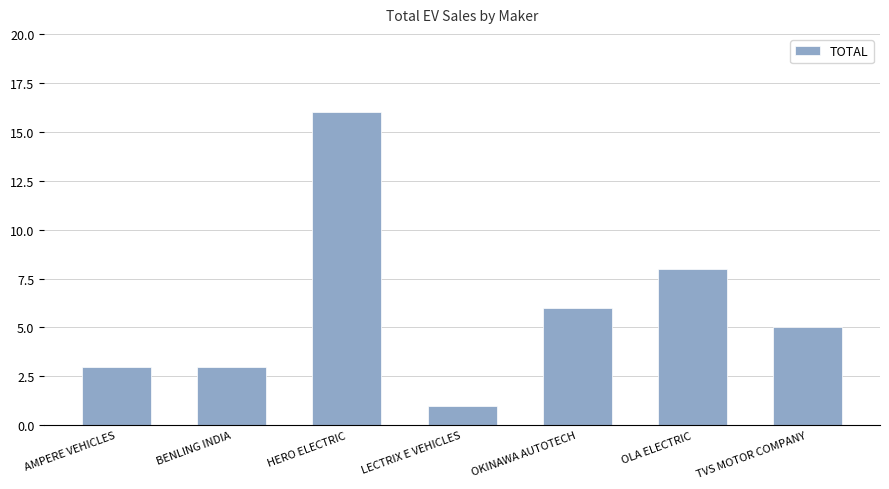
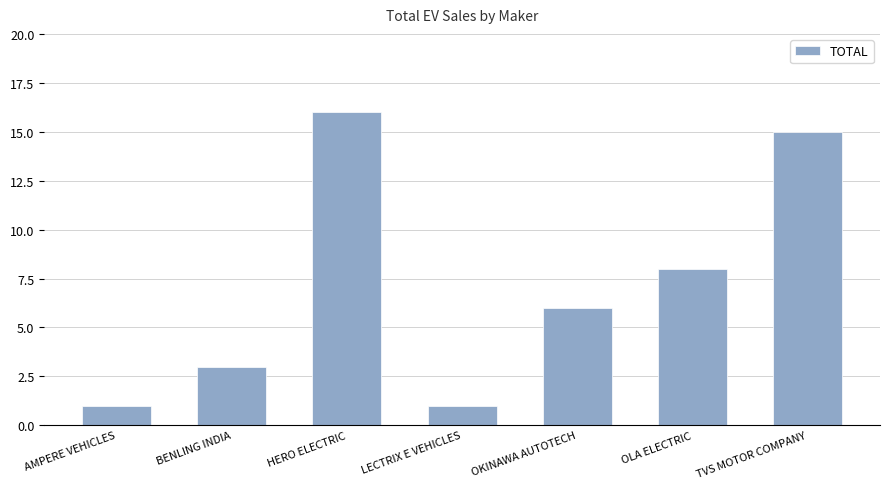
  {
-   "AMPERE VEHICLES": 3,
+   "AMPERE VEHICLES": 1,
    "BENLING INDIA": 3,
    "HERO ELECTRIC": 16,
    "LECTRIX E VEHICLES": 1,
    "OKINAWA AUTOTECH": 6,
    "OLA ELECTRIC": 8,
-   "TVS MOTOR COMPANY": 5
+   "TVS MOTOR COMPANY": 15
  }
